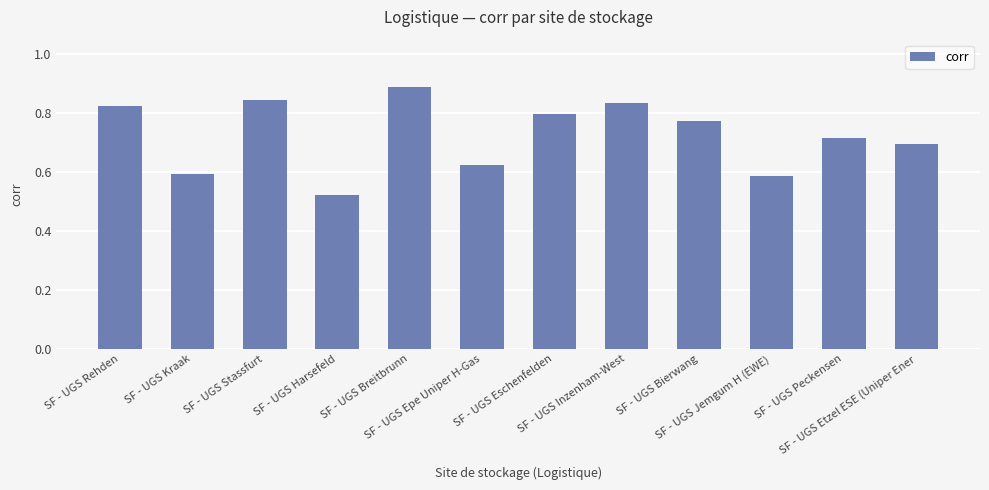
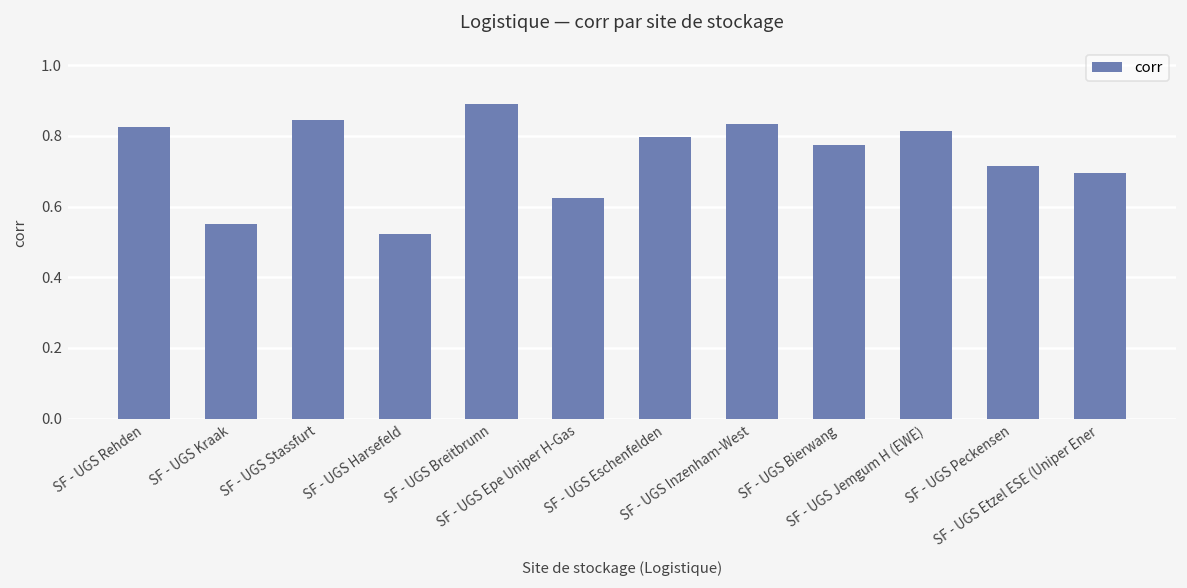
  {
    "SF - UGS Rehden": 0.82,
-   "SF - UGS Kraak": 0.59,
+   "SF - UGS Kraak": 0.55,
    "SF - UGS Stassfurt": 0.84,
    "SF - UGS Harsefeld": 0.52,
    "SF - UGS Breitbrunn": 0.89,
    "SF - UGS Epe Uniper H-Gas": 0.63,
    "SF - UGS Eschenfelden": 0.80,
    "SF - UGS Inzenham-West": 0.83,
    "SF - UGS Bierwang": 0.77,
-   "SF - UGS Jemgum H (EWE)": 0.59,
+   "SF - UGS Jemgum H (EWE)": 0.82,
    "SF - UGS Peckensen": 0.71,
    "SF - UGS Etzel ESE (Uniper Ener": 0.69
  }
